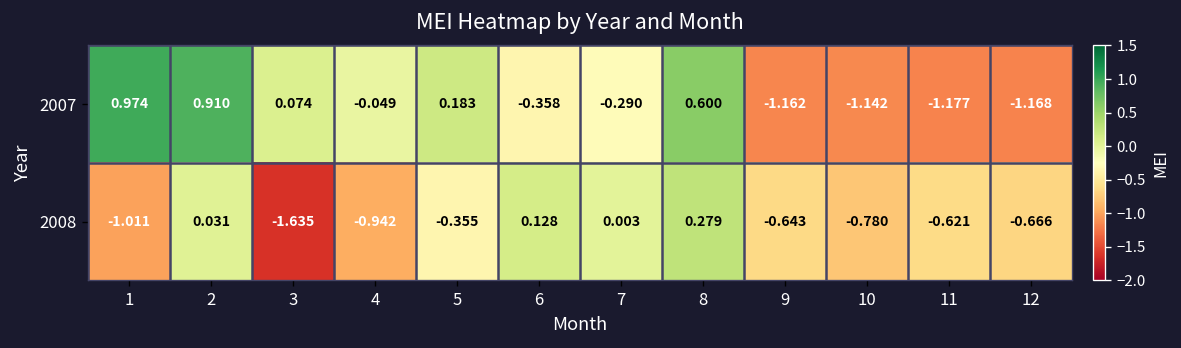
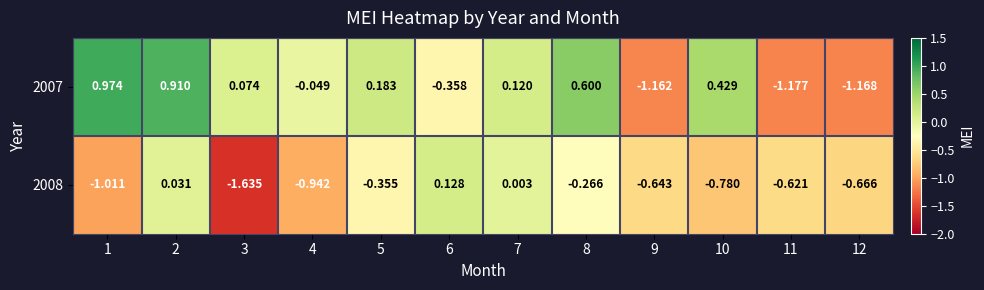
  {
    "2007": {
      "1": 0.974,
      "2": 0.910,
      "3": 0.074,
      "4": -0.049,
      "5": 0.183,
      "6": -0.358,
-     "7": -0.290,
+     "7": 0.120,
      "8": 0.600,
      "9": -1.162,
-     "10": -1.142,
+     "10": 0.429,
      "11": -1.177,
      "12": -1.168
    },
    "2008": {
      "1": -1.011,
      "2": 0.031,
      "3": -1.635,
      "4": -0.942,
      "5": -0.355,
      "6": 0.128,
      "7": 0.003,
-     "8": 0.279,
+     "8": -0.266,
      "9": -0.643,
      "10": -0.780,
      "11": -0.621,
      "12": -0.666
    }
  }
